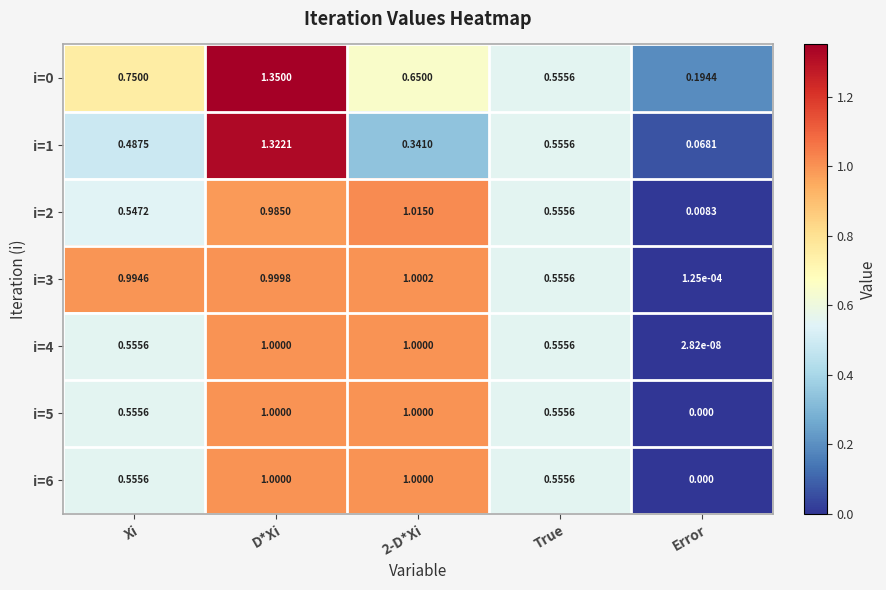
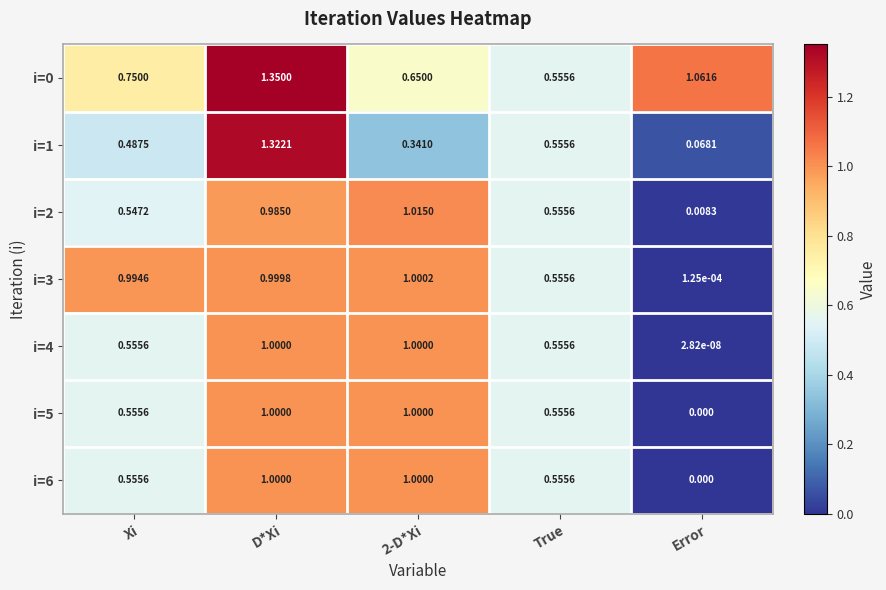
  {
    "i=0": {
      "Xi": "0.7500",
      "D*Xi": "1.3500",
      "2-D*Xi": "0.6500",
      "True": "0.5556",
-     "Error": "0.1944"
+     "Error": "1.0616"
    },
    "i=1": {
      "Xi": "0.4875",
      "D*Xi": "1.3221",
      "2-D*Xi": "0.3410",
      "True": "0.5556",
      "Error": "0.0681"
    },
    "i=2": {
      "Xi": "0.5472",
      "D*Xi": "0.9850",
      "2-D*Xi": "1.0150",
      "True": "0.5556",
      "Error": "0.0083"
    },
    "i=3": {
      "Xi": "0.9946",
      "D*Xi": "0.9998",
      "2-D*Xi": "1.0002",
      "True": "0.5556",
      "Error": "1.25e-04"
    },
    "i=4": {
      "Xi": "0.5556",
      "D*Xi": "1.0000",
      "2-D*Xi": "1.0000",
      "True": "0.5556",
      "Error": "2.82e-08"
    },
    "i=5": {
      "Xi": "0.5556",
      "D*Xi": "1.0000",
      "2-D*Xi": "1.0000",
      "True": "0.5556",
      "Error": "0.000"
    },
    "i=6": {
      "Xi": "0.5556",
      "D*Xi": "1.0000",
      "2-D*Xi": "1.0000",
      "True": "0.5556",
      "Error": "0.000"
    }
  }
